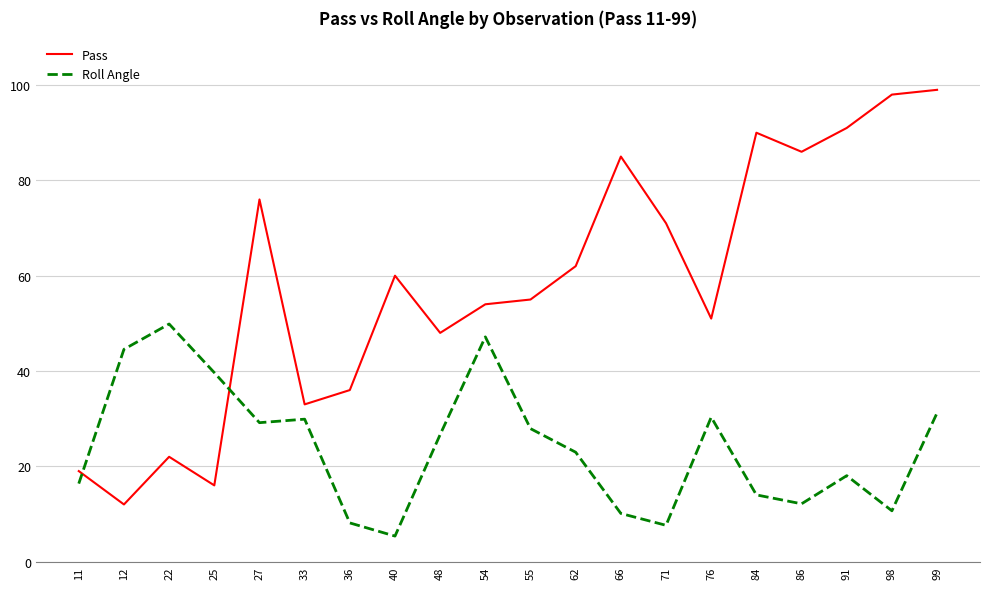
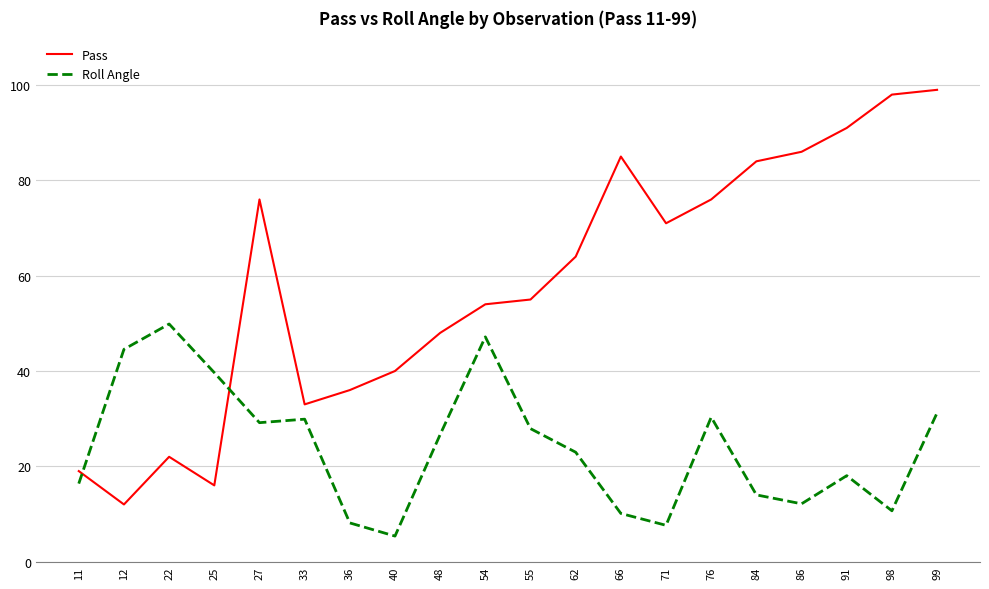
  {
    "Pass": {
      "11": 19,
      "12": 12,
      "22": 22,
      "25": 16,
      "27": 76,
      "33": 33,
      "36": 36,
-     "40": 60,
+     "40": 40,
      "48": 48,
      "54": 54,
      "55": 55,
-     "62": 62,
+     "62": 64,
      "66": 85,
      "71": 71,
-     "76": 51,
-     "84": 90,
+     "76": 76,
+     "84": 84,
      "86": 86,
      "91": 91,
      "98": 98,
      "99": 99
    },
    "Roll Angle": {
      "11": 16,
      "12": 45,
      "22": 50,
      "25": 40,
      "27": 29,
      "33": 30,
      "36": 8,
      "40": 5,
      "48": 27,
      "54": 47,
      "55": 28,
      "62": 23,
      "66": 10,
      "71": 8,
      "76": 30,
      "84": 14,
      "86": 12,
      "91": 18,
      "98": 11,
      "99": 31
    }
  }
